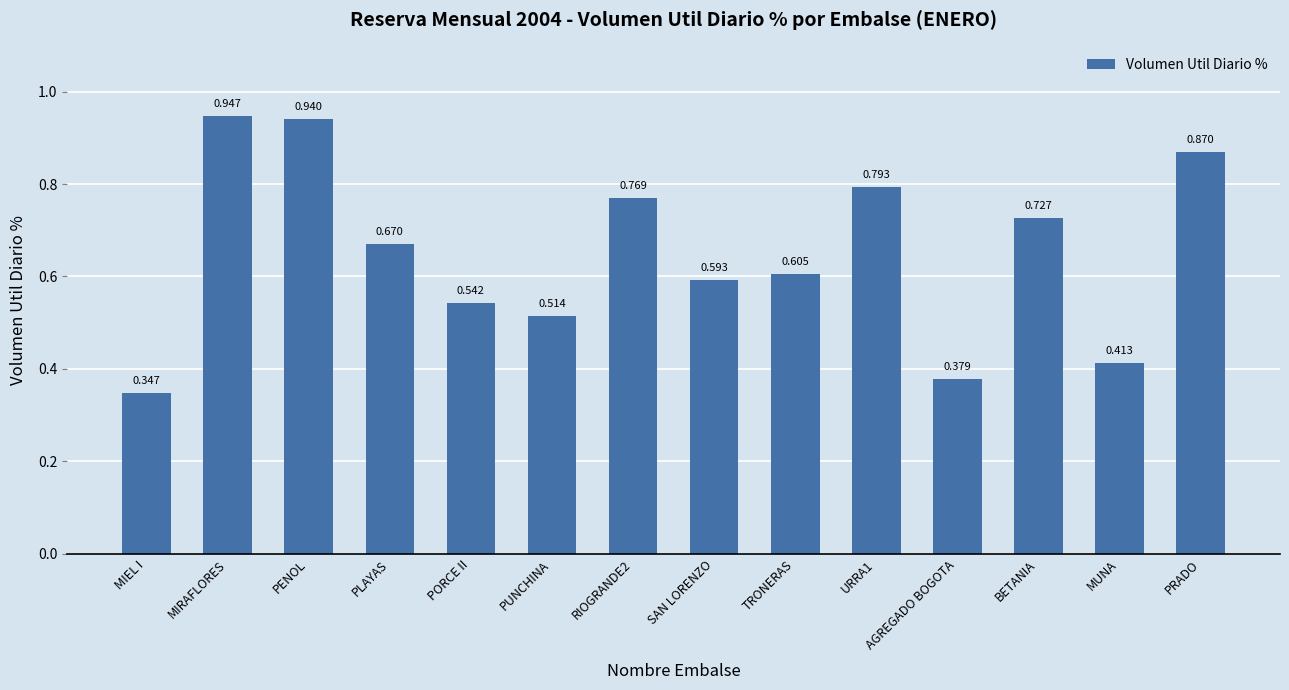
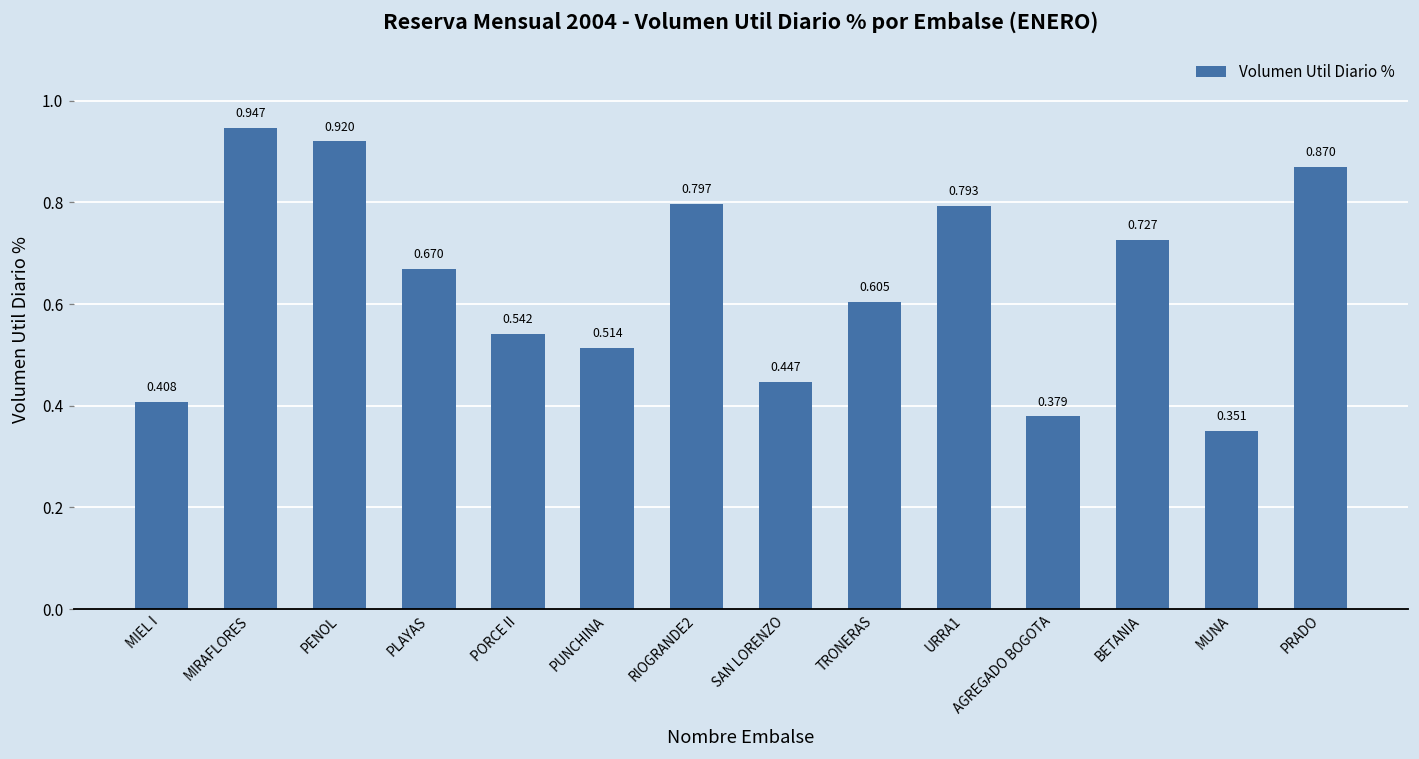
  {
-   "MIEL I": 0.347,
+   "MIEL I": 0.408,
    "MIRAFLORES": 0.947,
-   "PENOL": 0.940,
+   "PENOL": 0.920,
    "PLAYAS": 0.670,
    "PORCE II": 0.542,
    "PUNCHINA": 0.514,
-   "RIOGRANDE2": 0.769,
-   "SAN LORENZO": 0.593,
+   "RIOGRANDE2": 0.797,
+   "SAN LORENZO": 0.447,
    "TRONERAS": 0.605,
    "URRA1": 0.793,
    "AGREGADO BOGOTA": 0.379,
    "BETANIA": 0.727,
-   "MUNA": 0.413,
+   "MUNA": 0.351,
    "PRADO": 0.870
  }
